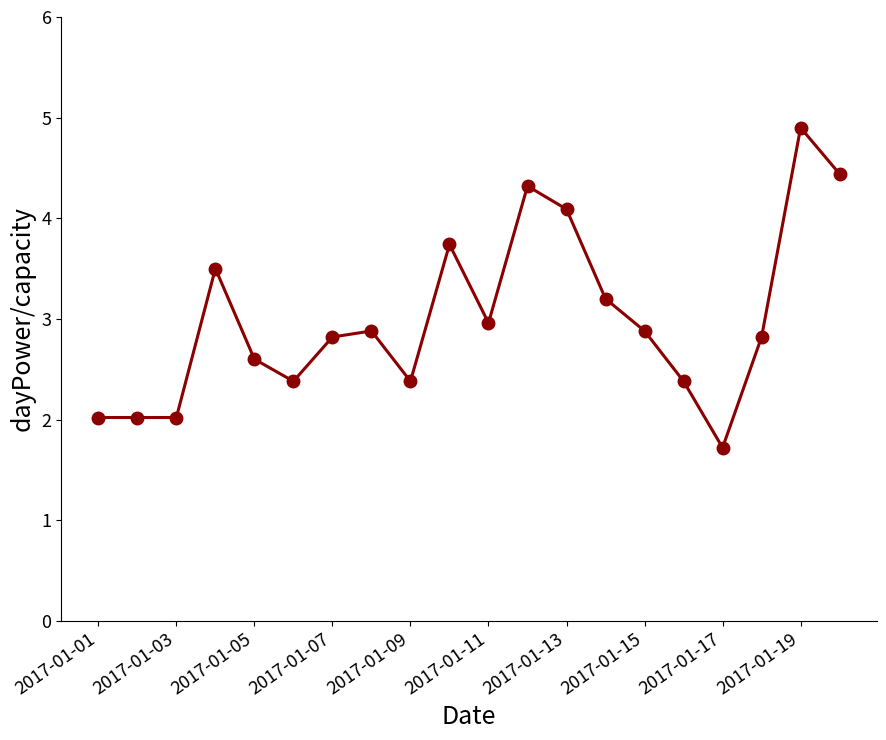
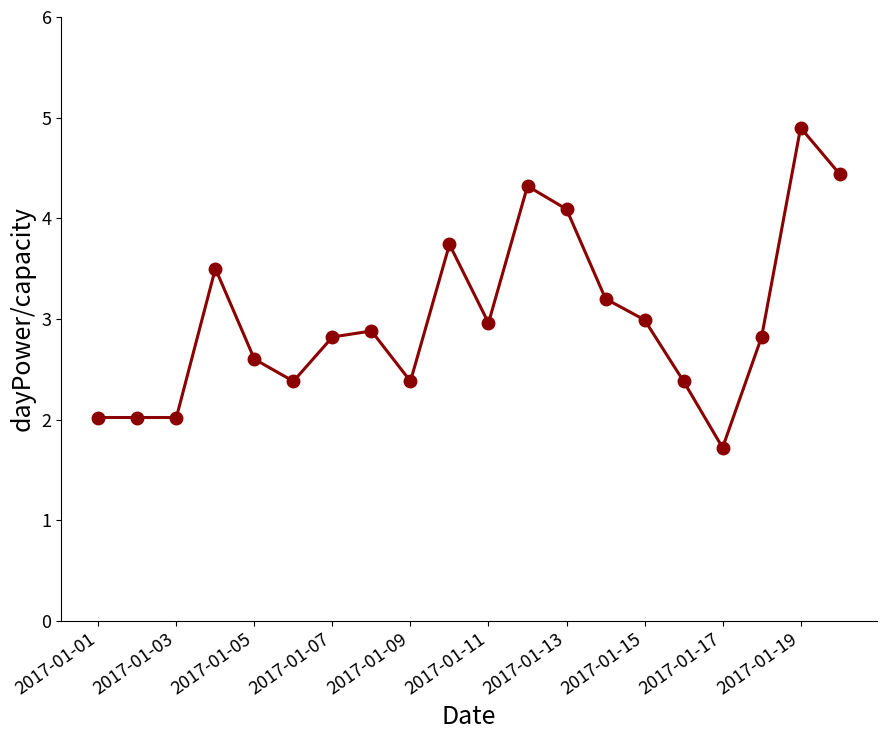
  {
    "2017-01-01": 2.02,
    "2017-01-03": 2.02,
    "2017-01-05": 2.60,
    "2017-01-07": 2.82,
    "2017-01-09": 2.38,
    "2017-01-11": 2.96,
    "2017-01-13": 4.09,
-   "2017-01-15": 2.88,
+   "2017-01-15": 2.99,
    "2017-01-17": 1.72,
    "2017-01-19": 4.90
  }
